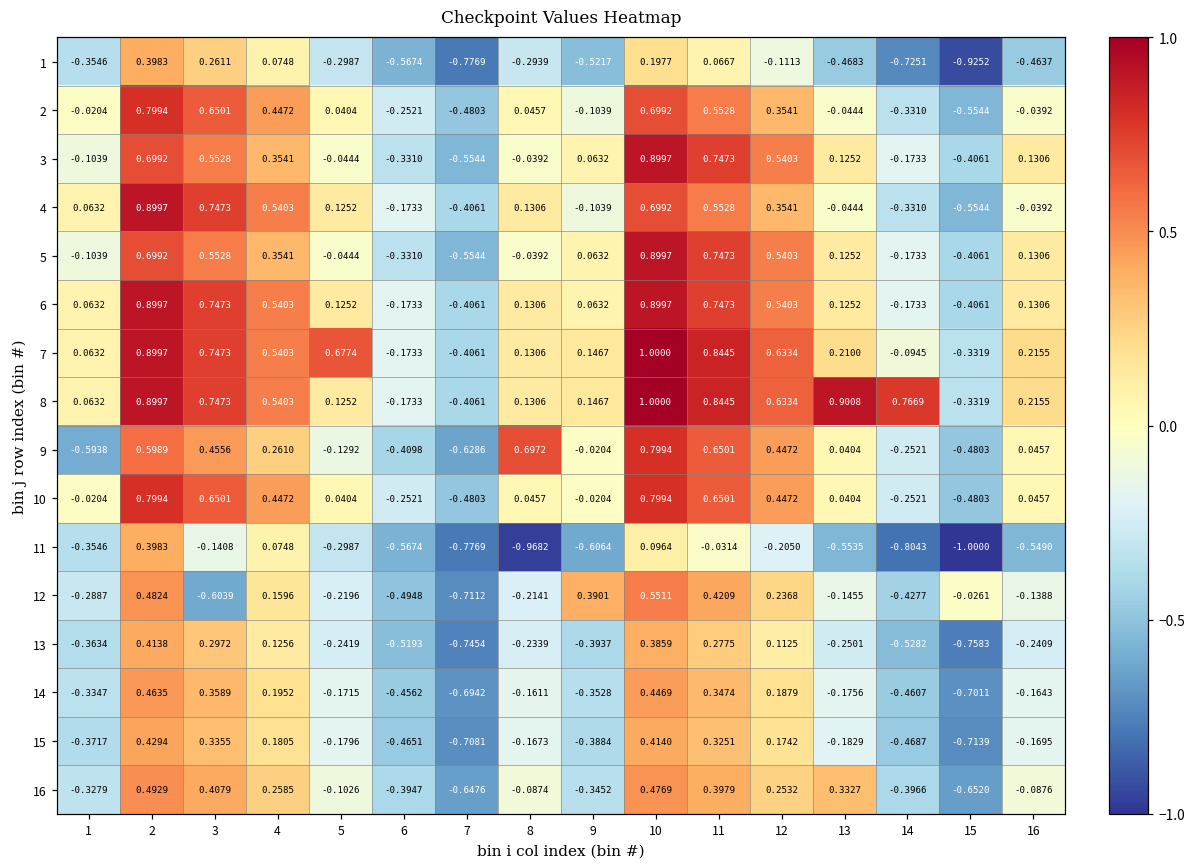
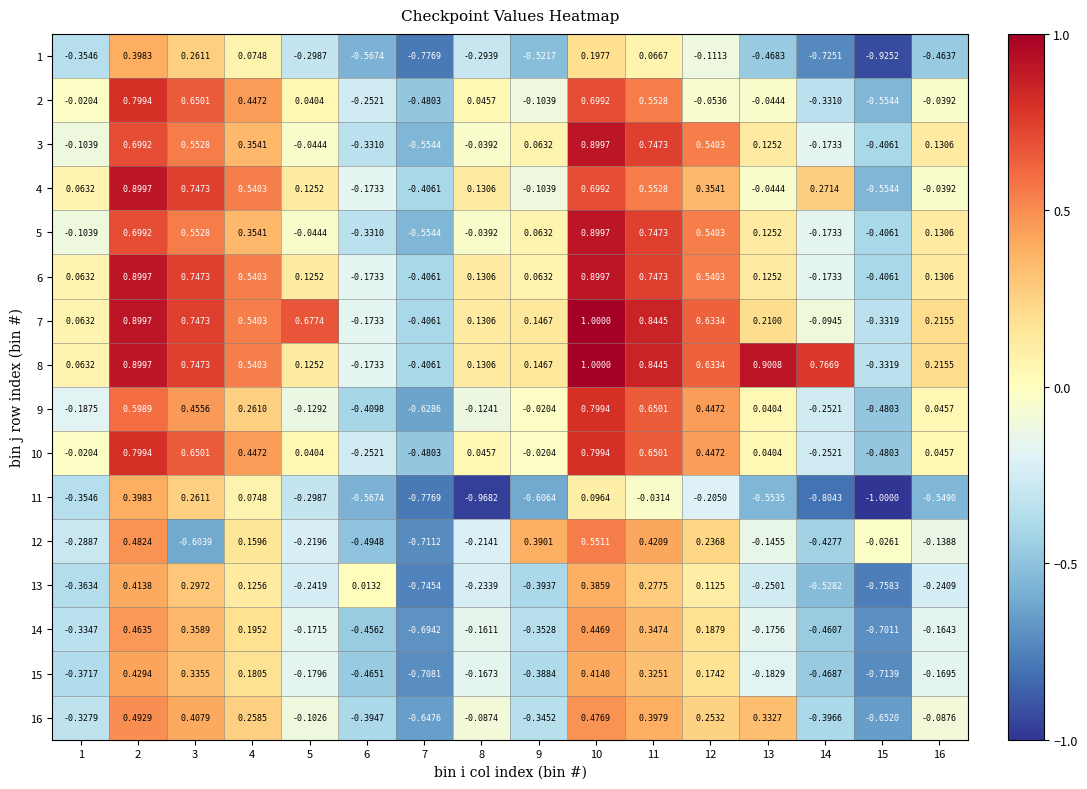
  {
    "2": {
      "1": -0.0204,
      "2": 0.7994,
      "3": 0.6501,
      "4": 0.4472,
      "5": 0.0404,
      "6": -0.2521,
      "7": -0.4803,
      "8": 0.0457,
      "9": -0.1039,
      "10": 0.6992,
      "11": 0.5528,
-     "12": 0.3541,
+     "12": -0.0536,
      "13": -0.0444,
      "14": -0.3310,
      "15": -0.5544,
      "16": -0.0392
    },
    "4": {
      "1": 0.0632,
      "2": 0.8997,
      "3": 0.7473,
      "4": 0.5403,
      "5": 0.1252,
      "6": -0.1733,
      "7": -0.4061,
      "8": 0.1306,
      "9": -0.1039,
      "10": 0.6992,
      "11": 0.5528,
      "12": 0.3541,
      "13": -0.0444,
-     "14": -0.3310,
+     "14": 0.2714,
      "15": -0.5544,
      "16": -0.0392
    },
    "9": {
-     "1": -0.5938,
+     "1": -0.1875,
      "2": 0.5989,
      "3": 0.4556,
      "4": 0.2610,
      "5": -0.1292,
      "6": -0.4098,
      "7": -0.6286,
-     "8": 0.6972,
+     "8": -0.1241,
      "9": -0.0204,
      "10": 0.7994,
      "11": 0.6501,
      "12": 0.4472,
      "13": 0.0404,
      "14": -0.2521,
      "15": -0.4803,
      "16": 0.0457
    },
    "11": {
      "1": -0.3546,
      "2": 0.3983,
-     "3": -0.1408,
+     "3": 0.2611,
      "4": 0.0748,
      "5": -0.2987,
      "6": -0.5674,
      "7": -0.7769,
      "8": -0.9682,
      "9": -0.6064,
      "10": 0.0964,
      "11": -0.0314,
      "12": -0.2050,
      "13": -0.5535,
      "14": -0.8043,
      "15": -1.0000,
      "16": -0.5490
    },
    "13": {
      "1": -0.3634,
      "2": 0.4138,
      "3": 0.2972,
      "4": 0.1256,
      "5": -0.2419,
-     "6": -0.5193,
+     "6": 0.0132,
      "7": -0.7454,
      "8": -0.2339,
      "9": -0.3937,
      "10": 0.3859,
      "11": 0.2775,
      "12": 0.1125,
      "13": -0.2501,
      "14": -0.5282,
      "15": -0.7583,
      "16": -0.2409
    }
  }
